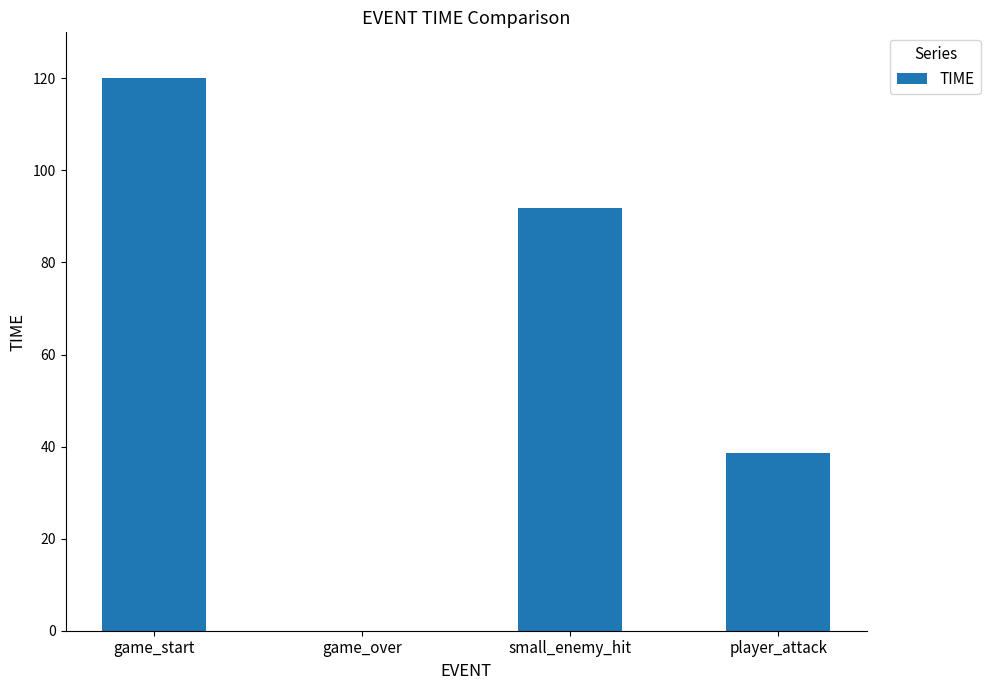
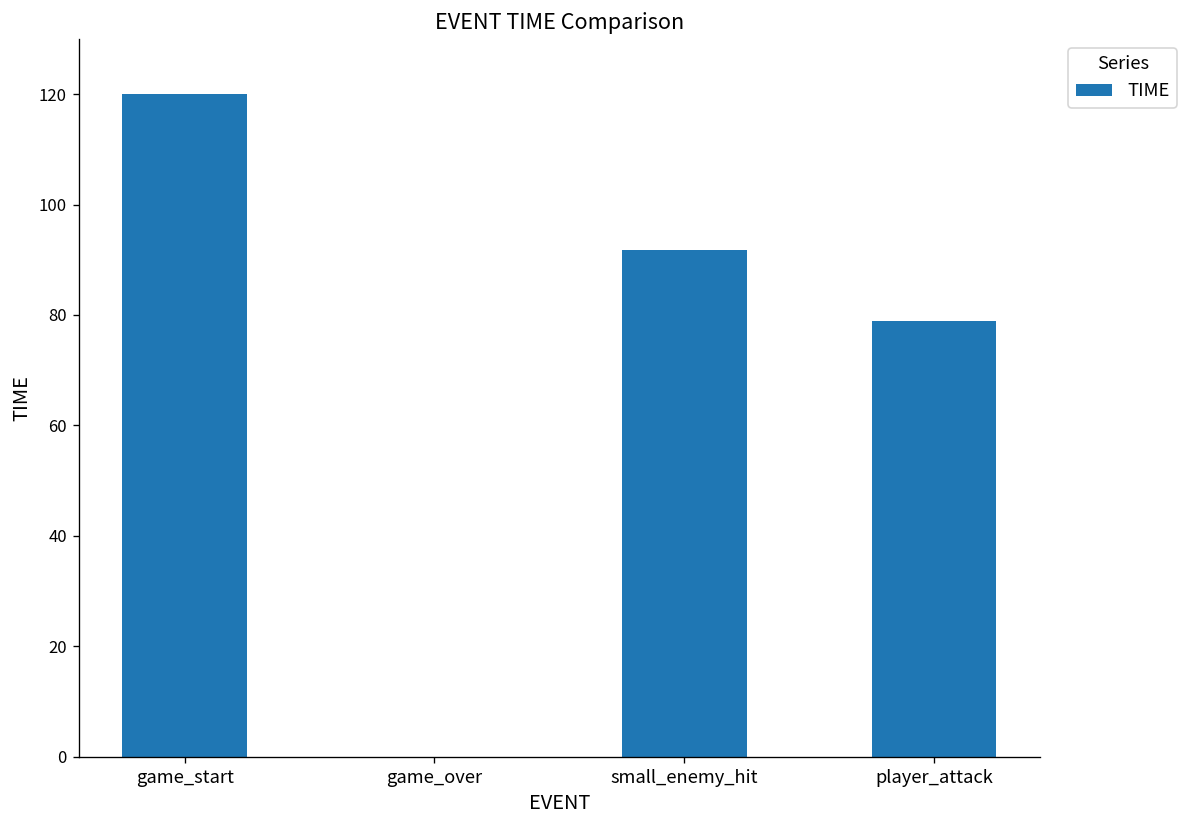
  {
    "game_start": 120,
    "game_over": 0,
    "small_enemy_hit": 92,
-   "player_attack": 39
+   "player_attack": 79
  }
